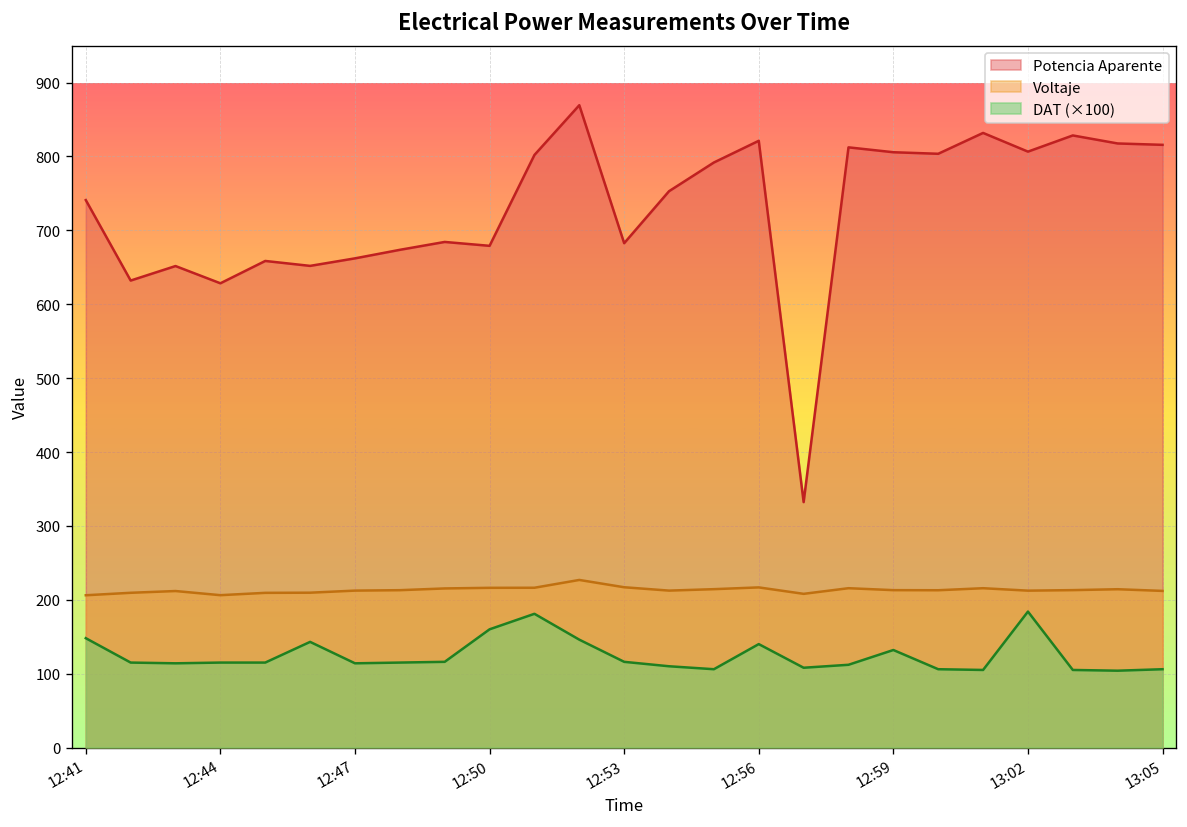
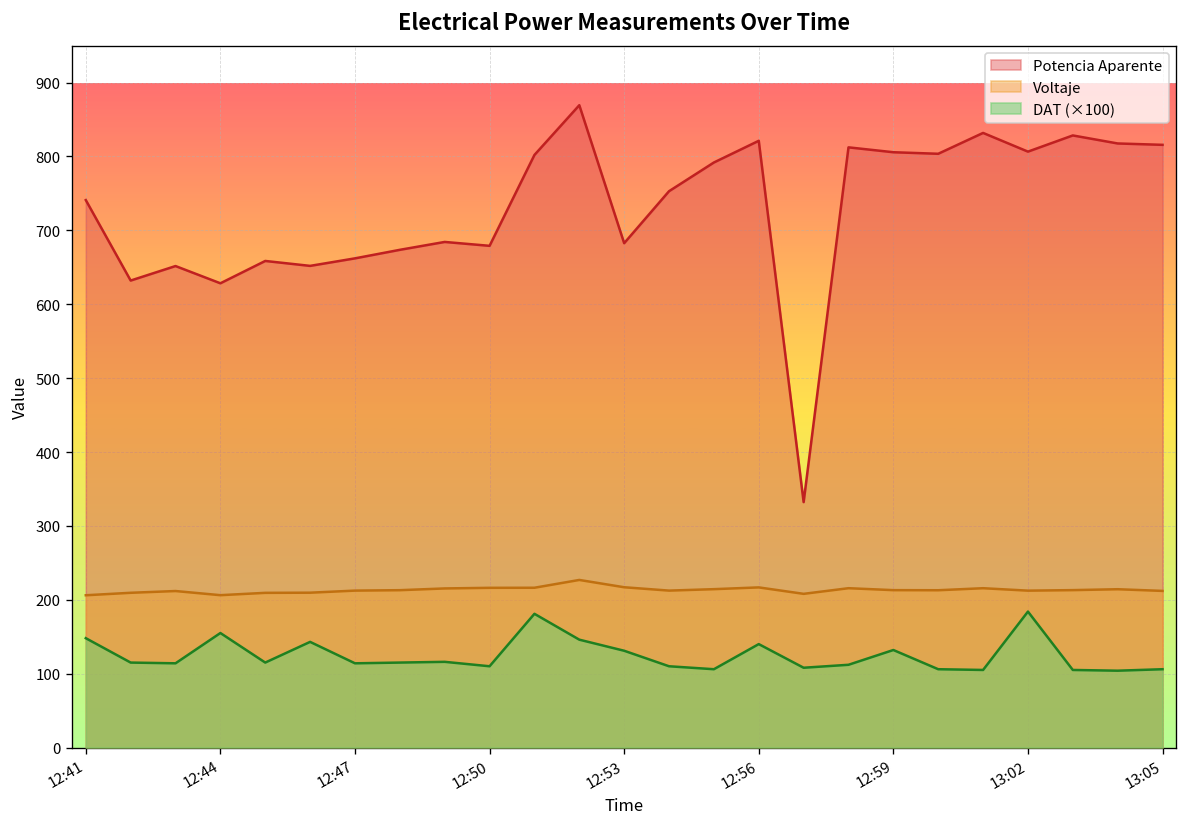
  {
    "DAT (×100)": {
      "12:41": 150,
-     "12:44": 110,
+     "12:44": 160,
      "12:47": 110,
-     "12:50": 160,
-     "12:53": 120,
+     "12:50": 110,
+     "12:53": 130,
      "12:56": 140,
      "12:59": 130,
      "13:02": 180,
      "13:05": 110
    }
  }
